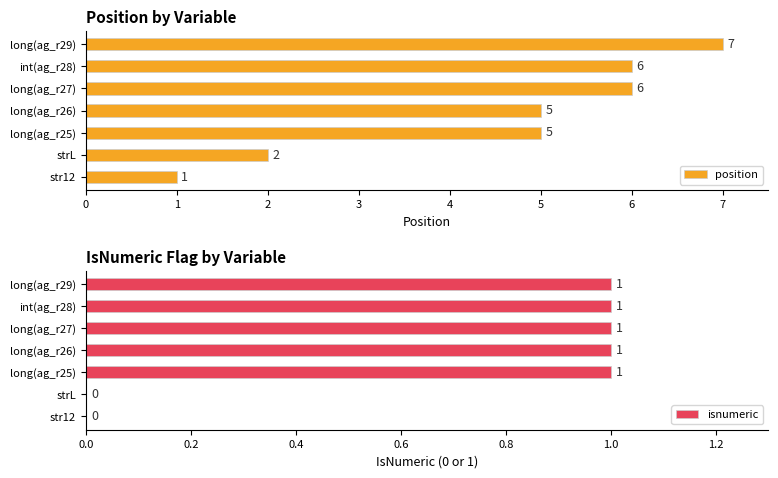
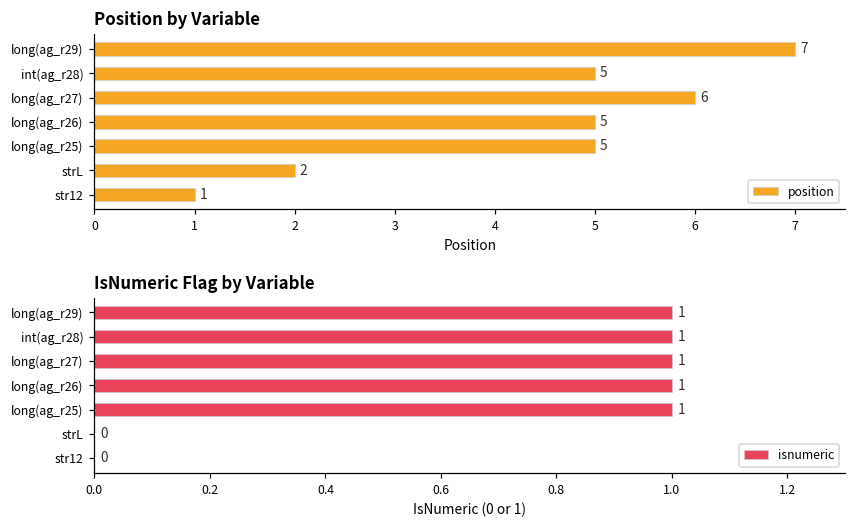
  {
    "Position by Variable": {
      "long(ag_r29)": 7,
-     "int(ag_r28)": 6,
+     "int(ag_r28)": 5,
      "long(ag_r27)": 6,
      "long(ag_r26)": 5,
      "long(ag_r25)": 5,
      "strL": 2,
      "str12": 1
    },
    "IsNumeric Flag by Variable": {
      "long(ag_r29)": 1,
      "int(ag_r28)": 1,
      "long(ag_r27)": 1,
      "long(ag_r26)": 1,
      "long(ag_r25)": 1,
      "strL": 0,
      "str12": 0
    }
  }
